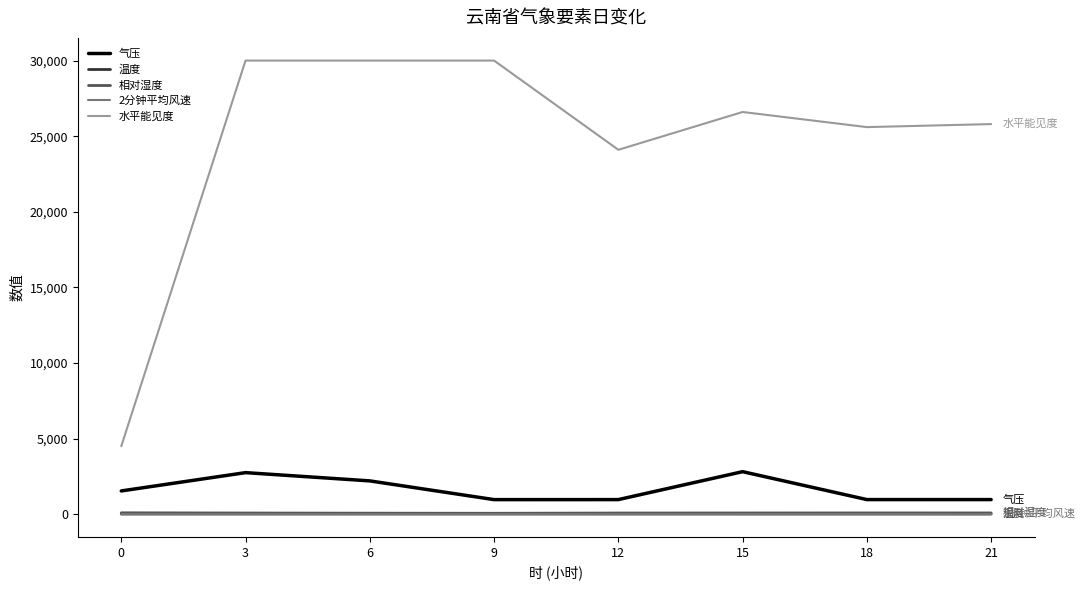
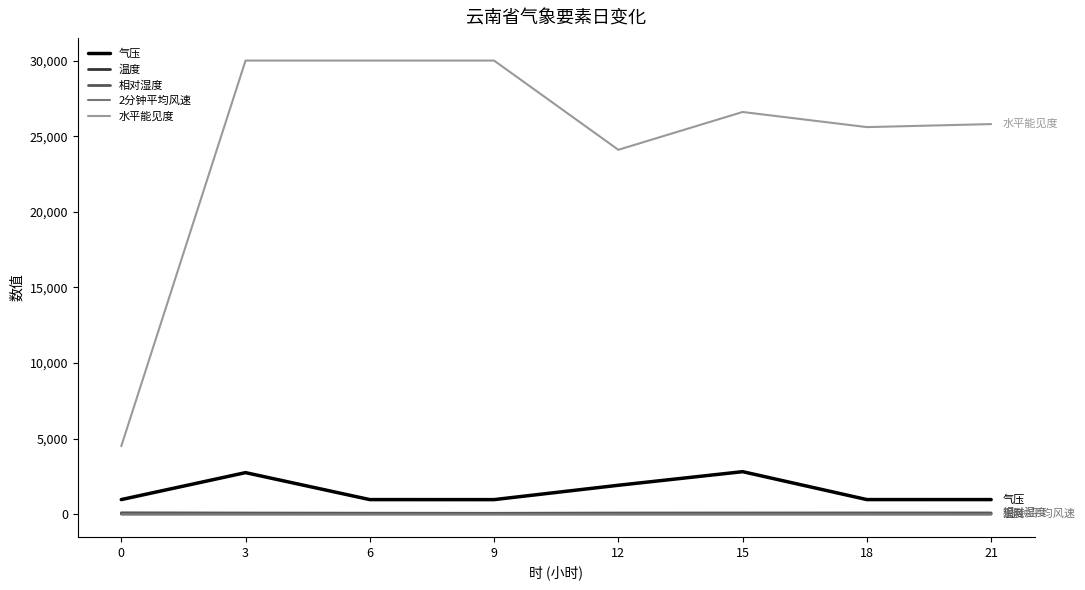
  {
    "气压": {
-     "0": "1,500",
+     "0": "1,000",
      "3": "2,800",
-     "6": "2,200",
+     "6": "1,000",
      "9": "1,000",
-     "12": "1,000",
+     "12": "1,900",
      "15": "2,800",
      "18": "1,000",
      "21": "1,000"
    }
  }
